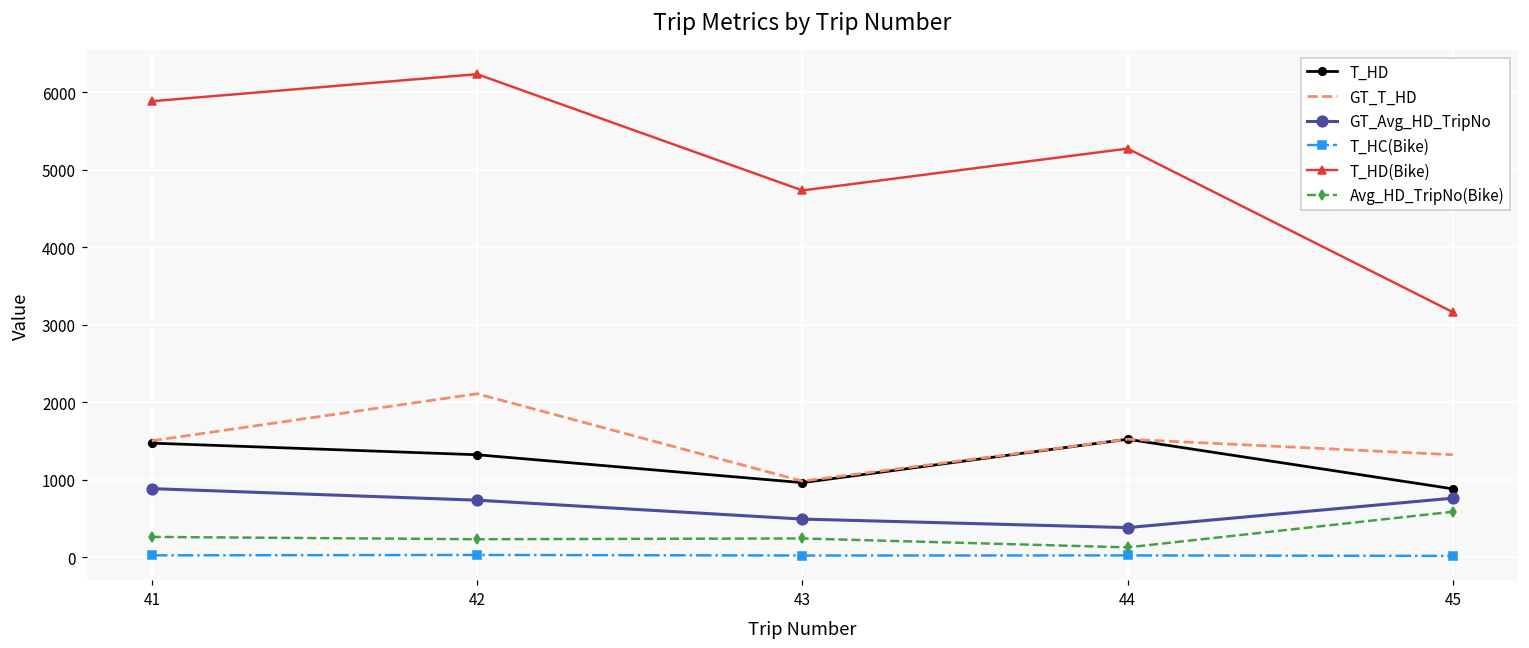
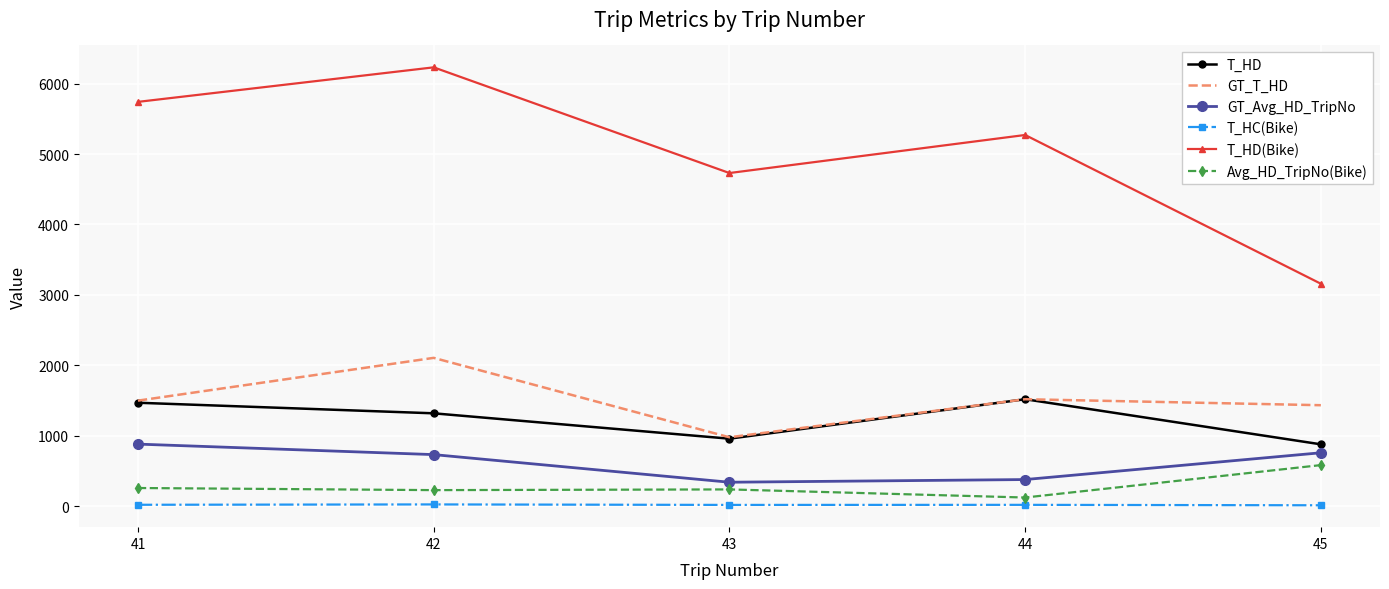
  {
    "T_HD": {
      "42": 1300,
      "45": 900
    },
    "GT_T_HD": {
      "42": 2100,
-     "45": 1300
+     "45": 1400
    },
    "GT_Avg_HD_TripNo": {
      "41": 900,
      "42": 700,
-     "43": 500,
+     "43": 300,
      "44": 400,
      "45": 800
    },
    "T_HC(Bike)": {
      "41": 0,
      "42": 0,
      "43": 0,
      "44": 0,
      "45": 0
    },
    "T_HD(Bike)": {
-     "41": 5900,
+     "41": 5700,
      "42": 6200,
      "43": 4700,
      "44": 5300,
      "45": 3200
    },
    "Avg_HD_TripNo(Bike)": {
      "41": 300,
      "42": 200,
      "43": 200,
      "44": 100,
      "45": 600
    }
  }
